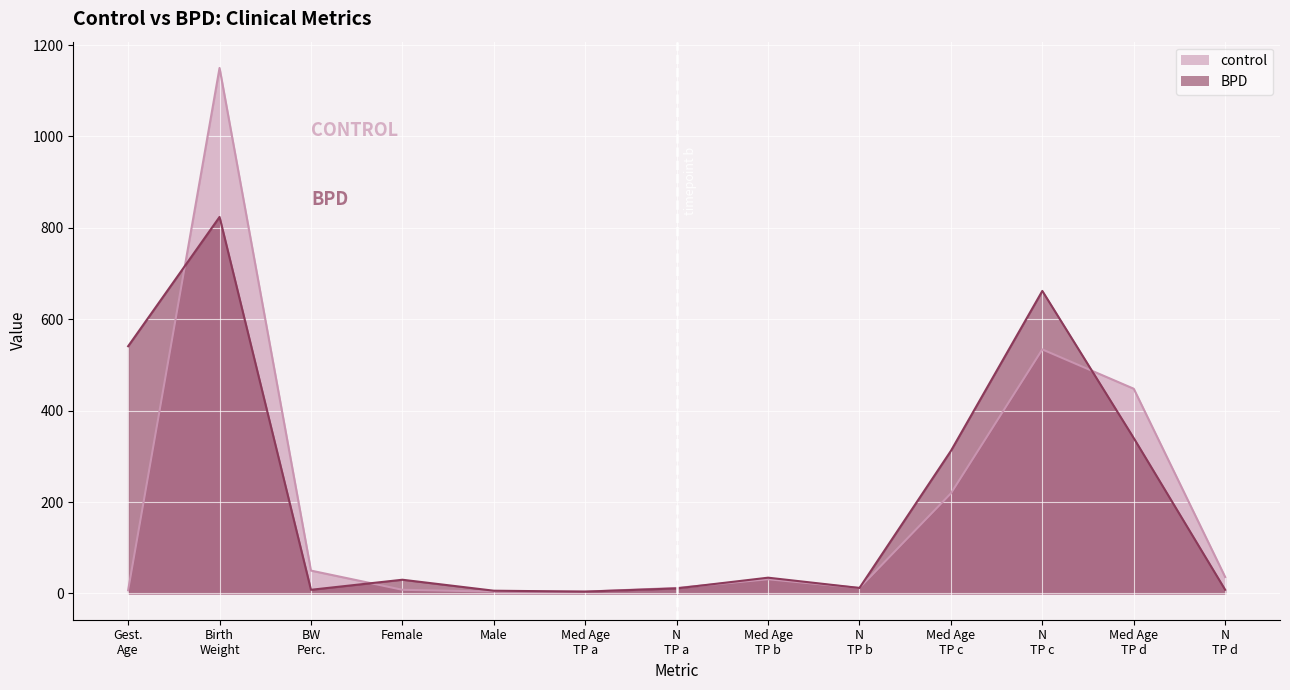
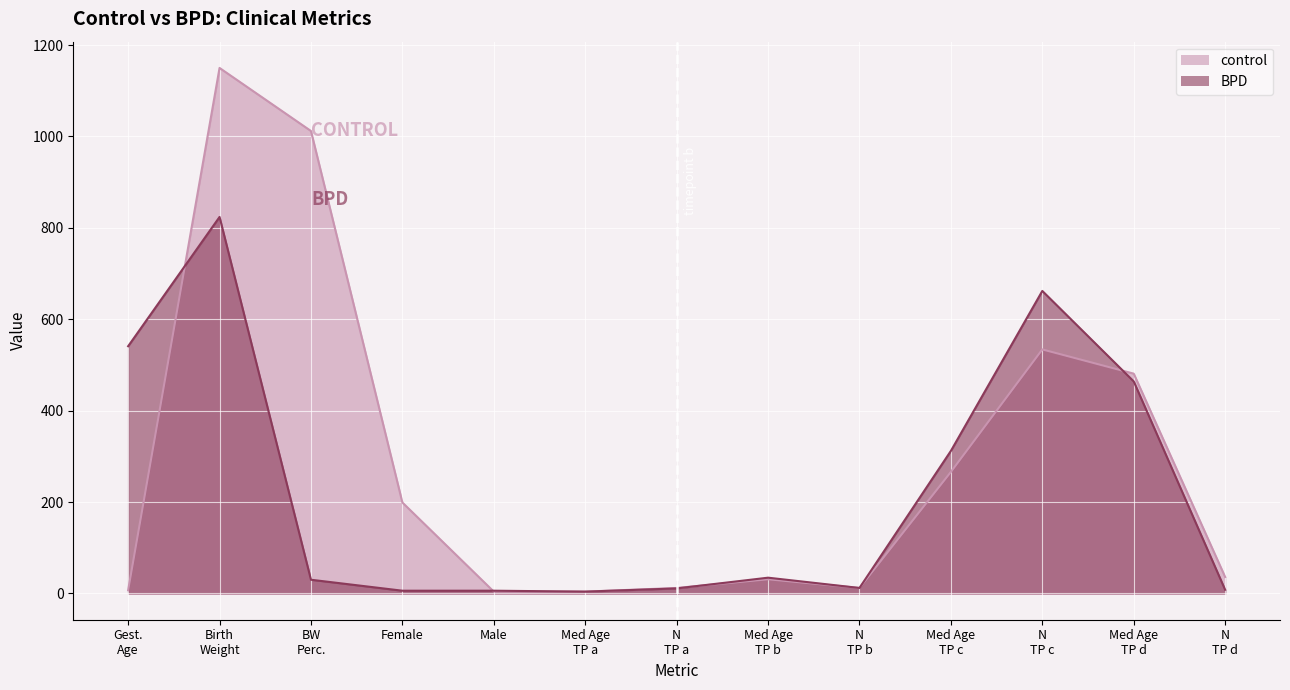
  {
    "control": {
      "Gest. Age": 10,
      "Birth Weight": 1150,
-     "BW Perc.": 50,
-     "Female": 10,
-     "Med Age TP c": 220,
+     "BW Perc.": 1010,
+     "Female": 200,
+     "Med Age TP c": 270,
      "N TP c": 530,
-     "Med Age TP d": 450,
+     "Med Age TP d": 480,
      "N TP d": 40
    },
    "BPD": {
      "Gest. Age": 540,
      "Birth Weight": 820,
-     "BW Perc.": 10,
-     "Female": 30,
+     "BW Perc.": 30,
+     "Female": 10,
      "Med Age TP c": 310,
      "N TP c": 660,
-     "Med Age TP d": 340,
+     "Med Age TP d": 460,
      "N TP d": 10
    }
  }
